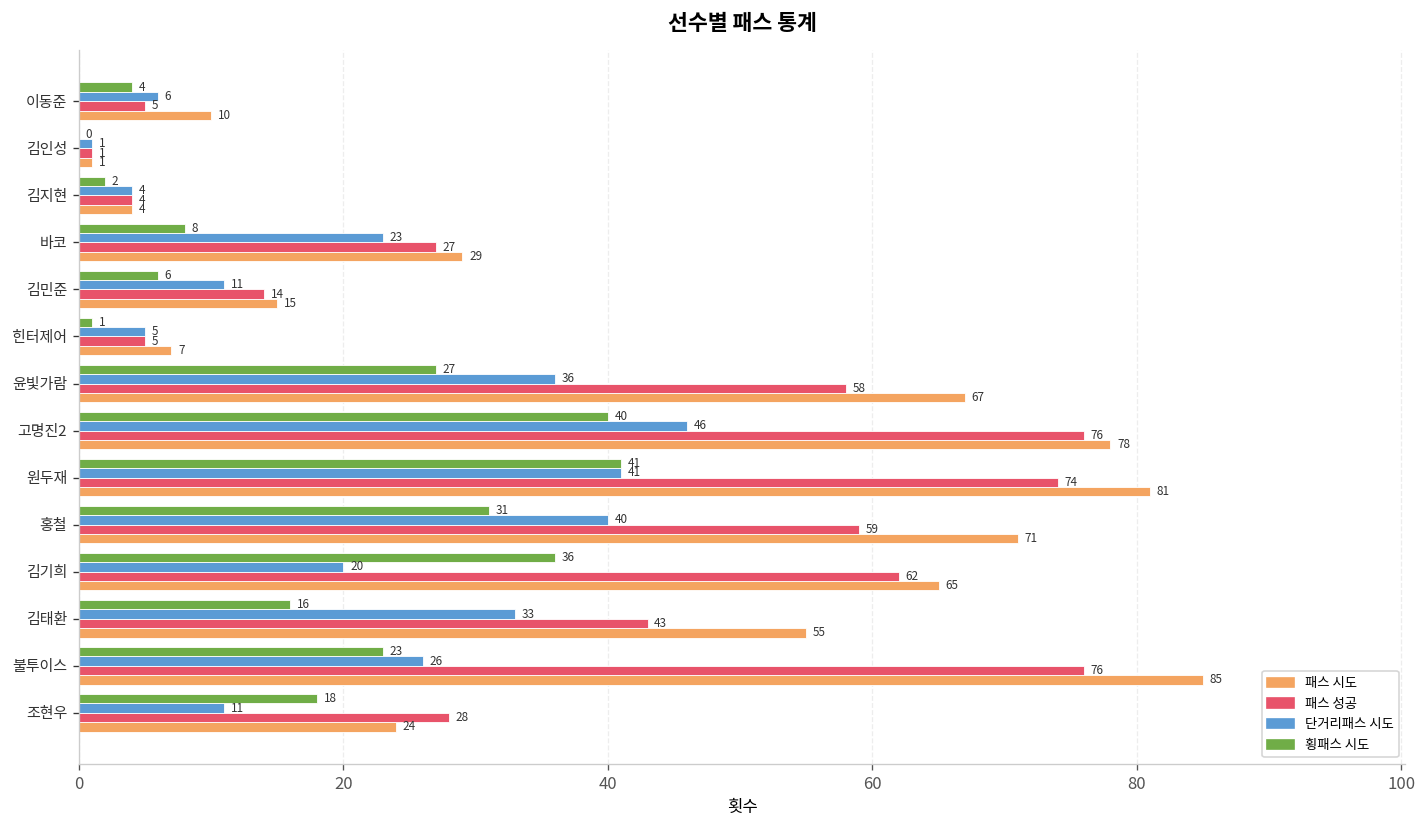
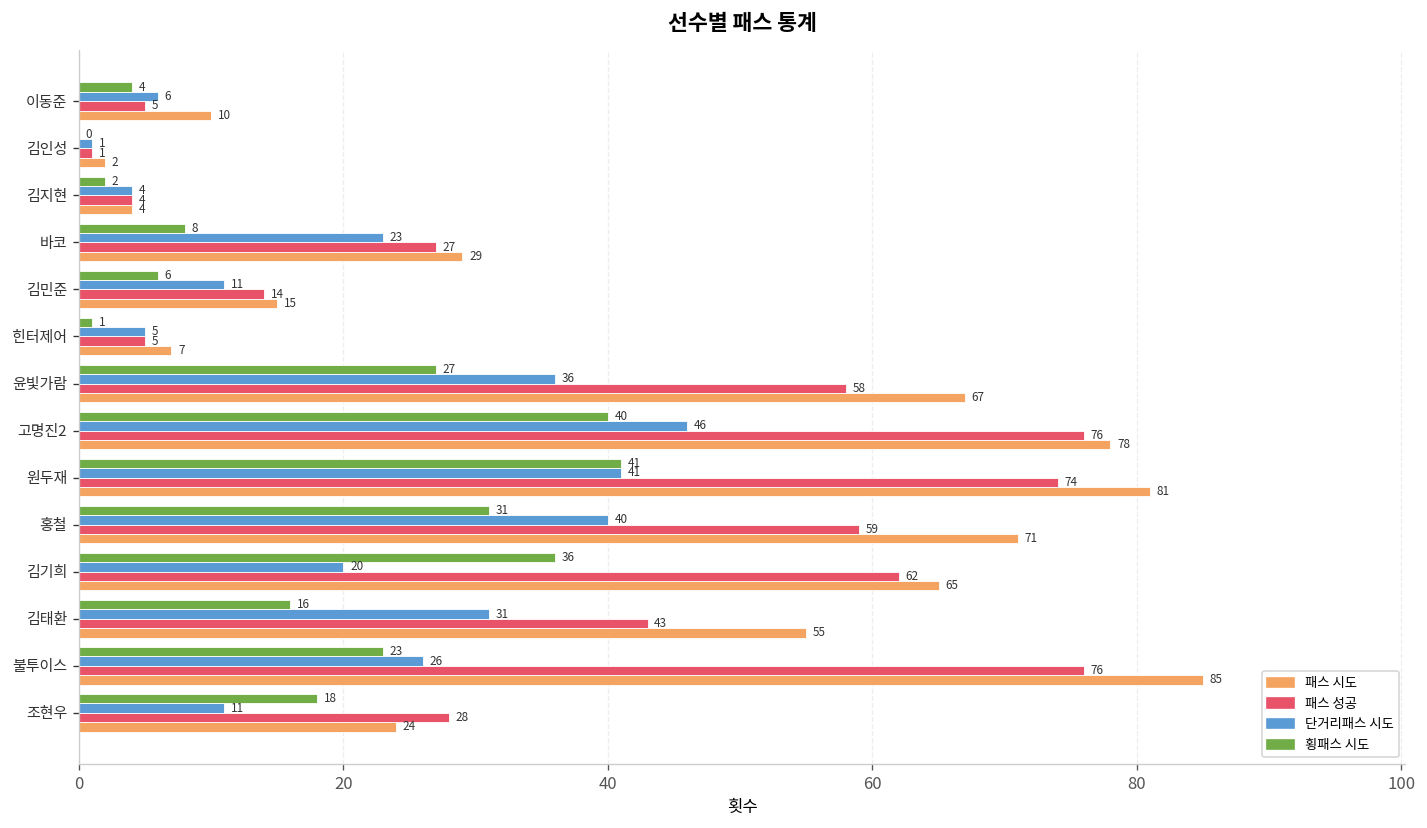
  {
    "패스 시도": {
      "이동준": 10,
-     "김인성": 1,
+     "김인성": 2,
      "바코": 29,
      "김민준": 15,
      "힌터제어": 7,
      "윤빛가람": 67,
      "고명진2": 78,
      "원두재": 81,
      "홍철": 71,
      "김기희": 65,
      "김태환": 55,
      "불투이스": 85,
      "조현우": 24
    },
    "패스 성공": {
      "이동준": 5,
      "바코": 27,
      "김민준": 14,
      "윤빛가람": 58,
      "고명진2": 76,
      "원두재": 74,
      "홍철": 59,
      "김기희": 62,
      "김태환": 43,
      "불투이스": 76,
      "조현우": 28
    },
    "단거리패스 시도": {
      "이동준": 6,
      "바코": 23,
      "김민준": 11,
      "윤빛가람": 36,
      "고명진2": 46,
      "홍철": 40,
      "김기희": 20,
-     "김태환": 33,
+     "김태환": 31,
      "불투이스": 26,
      "조현우": 11
    },
    "횡패스 시도": {
      "이동준": 4,
      "김인성": 0,
      "김지현": 2,
      "바코": 8,
      "김민준": 6,
      "힌터제어": 1,
      "윤빛가람": 27,
      "고명진2": 40,
      "홍철": 31,
      "김기희": 36,
      "김태환": 16,
      "불투이스": 23,
      "조현우": 18
    }
  }
